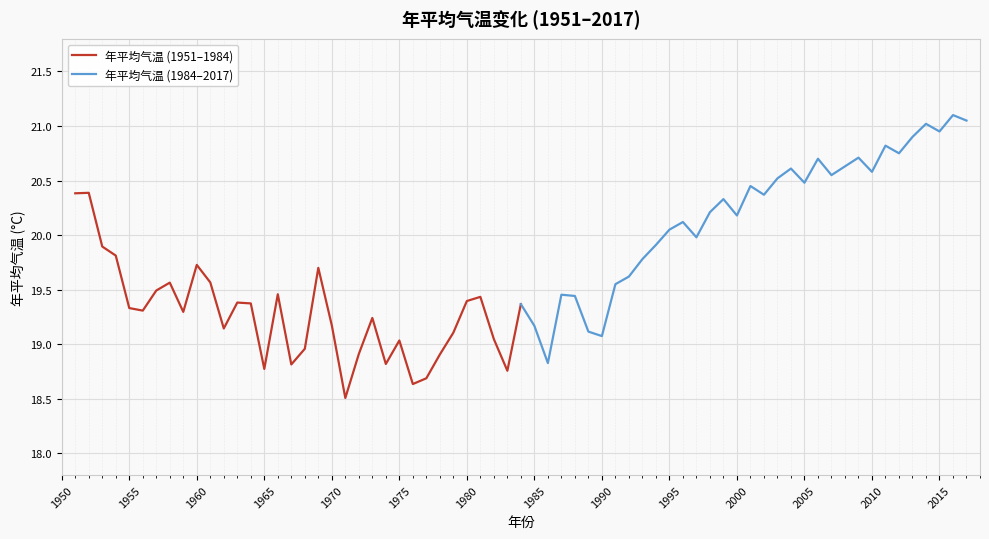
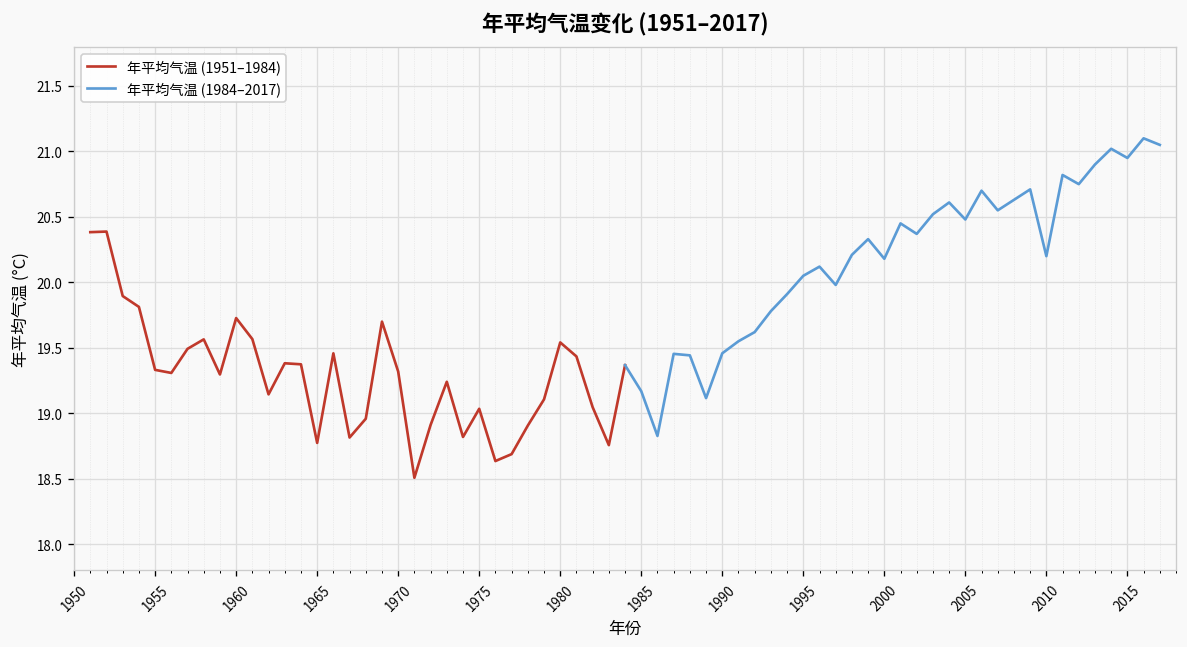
  {
    "年平均气温 (1951–1984)": {
      "1955": 19.33,
      "1960": 19.73,
      "1965": 18.77,
-     "1970": 19.17,
+     "1970": 19.32,
      "1975": 19.03,
-     "1980": 19.40
+     "1980": 19.54
    },
    "年平均气温 (1984–2017)": {
      "1985": 19.17,
-     "1990": 19.07,
+     "1990": 19.46,
      "1995": 20.05,
      "2000": 20.18,
      "2005": 20.48,
-     "2010": 20.58,
+     "2010": 20.20,
      "2015": 20.95
    }
  }
